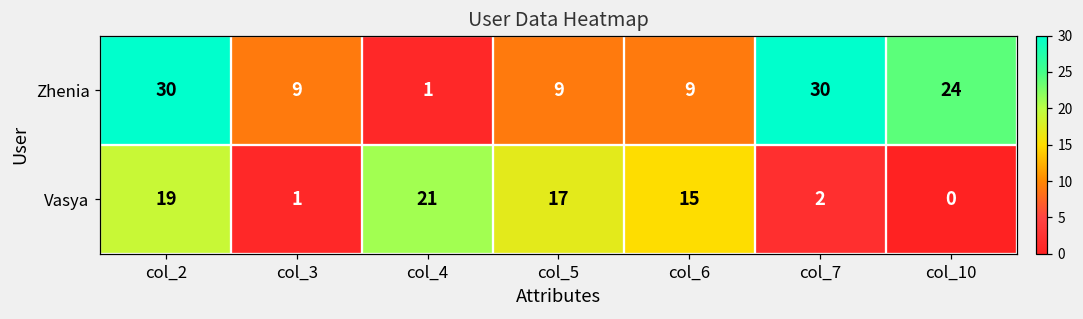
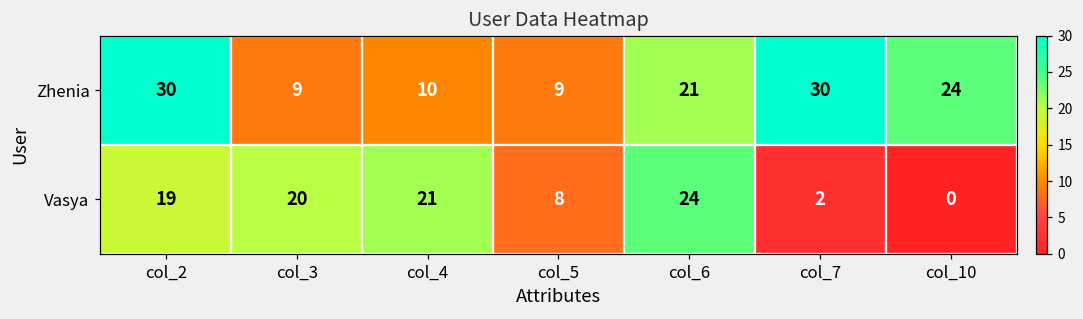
  {
    "Zhenia": {
      "col_2": 30,
      "col_3": 9,
-     "col_4": 1,
+     "col_4": 10,
      "col_5": 9,
-     "col_6": 9,
+     "col_6": 21,
      "col_7": 30,
      "col_10": 24
    },
    "Vasya": {
      "col_2": 19,
-     "col_3": 1,
+     "col_3": 20,
      "col_4": 21,
-     "col_5": 17,
-     "col_6": 15,
+     "col_5": 8,
+     "col_6": 24,
      "col_7": 2,
      "col_10": 0
    }
  }
